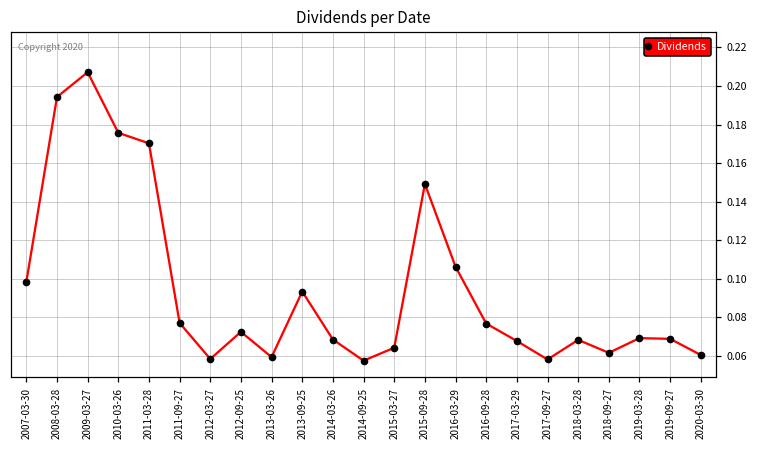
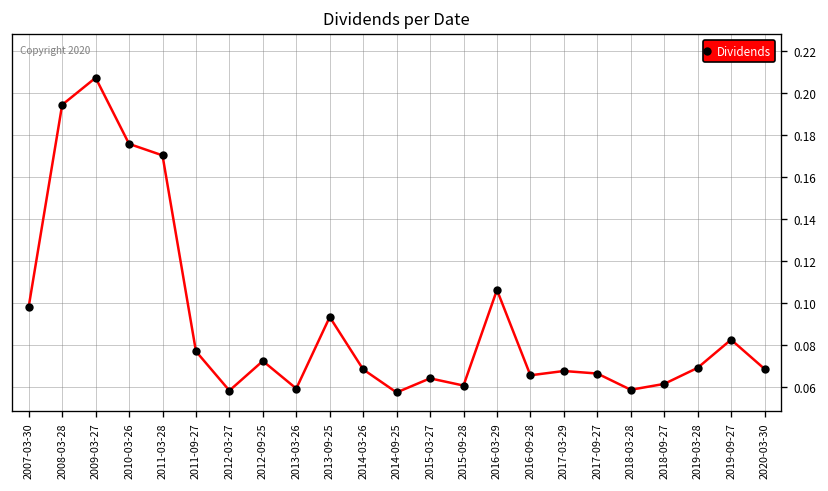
  {
    "2007-03-30": 0.098,
    "2008-03-28": 0.194,
    "2010-03-26": 0.176,
    "2011-03-28": 0.170,
    "2011-09-27": 0.077,
    "2012-03-27": 0.058,
    "2012-09-25": 0.073,
    "2013-03-26": 0.059,
    "2013-09-25": 0.093,
    "2014-03-26": 0.069,
    "2014-09-25": 0.058,
    "2015-03-27": 0.064,
-   "2015-09-28": 0.149,
+   "2015-09-28": 0.061,
    "2016-03-29": 0.106,
-   "2016-09-28": 0.077,
+   "2016-09-28": 0.066,
    "2017-03-29": 0.068,
-   "2017-09-27": 0.058,
-   "2018-03-28": 0.068,
+   "2017-09-27": 0.067,
+   "2018-03-28": 0.059,
    "2018-09-27": 0.062,
    "2019-03-28": 0.069,
-   "2019-09-27": 0.069,
-   "2020-03-30": 0.061
+   "2019-09-27": 0.083,
+   "2020-03-30": 0.069
  }
